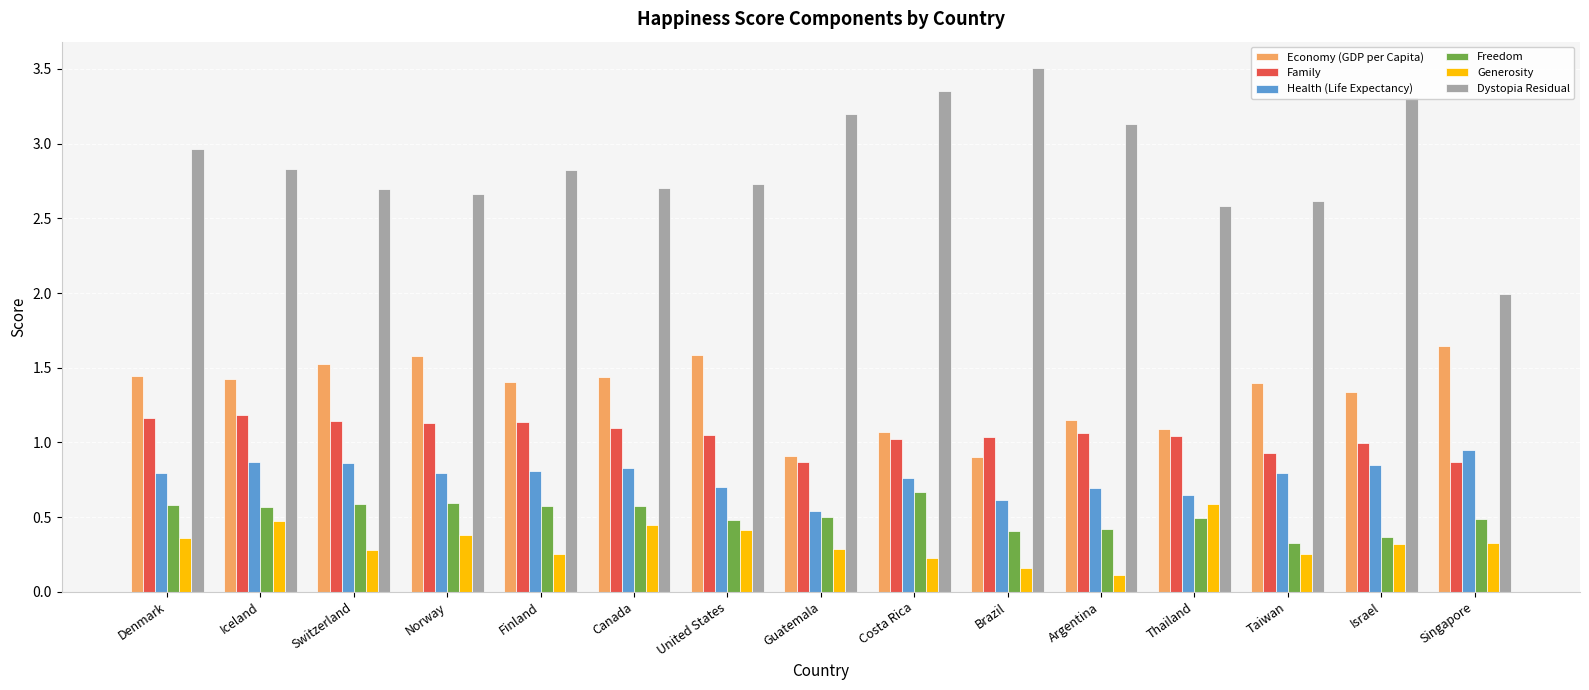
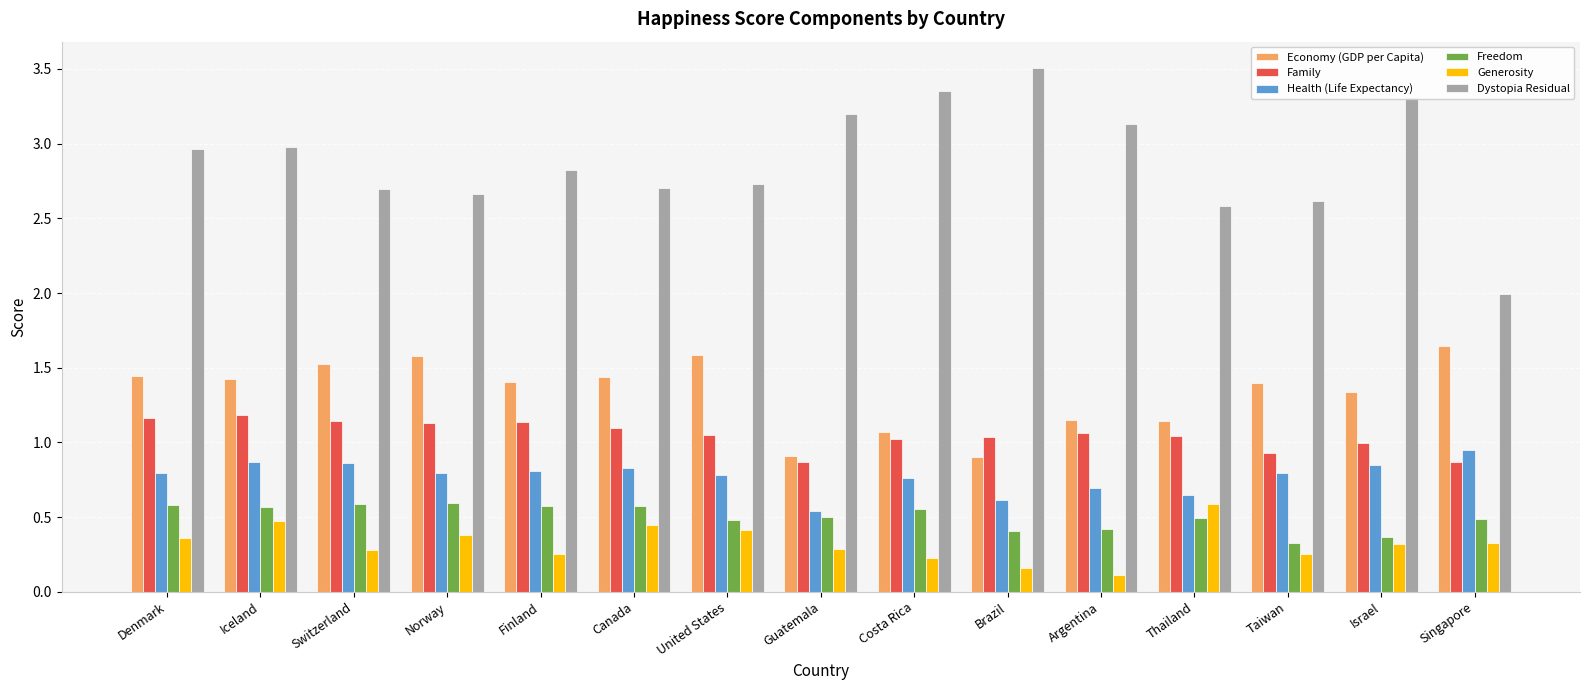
  {
    "Economy (GDP per Capita)": {
      "Denmark": 1.44,
      "Iceland": 1.43,
      "Switzerland": 1.53,
      "Norway": 1.58,
      "Finland": 1.41,
      "Canada": 1.44,
      "United States": 1.58,
      "Guatemala": 0.91,
      "Costa Rica": 1.07,
      "Brazil": 0.90,
      "Argentina": 1.15,
-     "Thailand": 1.09,
+     "Thailand": 1.14,
      "Taiwan": 1.40,
      "Israel": 1.34,
      "Singapore": 1.65
    },
    "Family": {
      "Denmark": 1.16,
      "Iceland": 1.18,
      "Switzerland": 1.15,
      "Norway": 1.13,
      "Finland": 1.13,
      "Canada": 1.10,
      "United States": 1.05,
      "Guatemala": 0.87,
      "Costa Rica": 1.02,
      "Brazil": 1.04,
      "Argentina": 1.07,
      "Thailand": 1.04,
      "Taiwan": 0.93,
      "Israel": 1.00,
      "Singapore": 0.87
    },
    "Health (Life Expectancy)": {
      "Denmark": 0.80,
      "Iceland": 0.87,
      "Switzerland": 0.86,
      "Norway": 0.80,
      "Finland": 0.81,
      "Canada": 0.83,
-     "United States": 0.70,
+     "United States": 0.78,
      "Guatemala": 0.54,
      "Costa Rica": 0.76,
      "Brazil": 0.61,
      "Argentina": 0.70,
      "Thailand": 0.65,
      "Taiwan": 0.80,
      "Israel": 0.85,
      "Singapore": 0.95
    },
    "Freedom": {
      "Denmark": 0.58,
      "Iceland": 0.57,
      "Switzerland": 0.59,
      "Norway": 0.60,
      "Finland": 0.57,
      "Canada": 0.57,
      "United States": 0.48,
      "Guatemala": 0.50,
-     "Costa Rica": 0.67,
+     "Costa Rica": 0.55,
      "Brazil": 0.40,
      "Argentina": 0.42,
      "Thailand": 0.50,
      "Taiwan": 0.32,
      "Israel": 0.36,
      "Singapore": 0.49
    },
    "Generosity": {
      "Denmark": 0.36,
      "Iceland": 0.48,
      "Switzerland": 0.28,
      "Norway": 0.38,
      "Finland": 0.25,
      "Canada": 0.45,
      "United States": 0.41,
      "Guatemala": 0.29,
      "Costa Rica": 0.23,
      "Brazil": 0.16,
      "Argentina": 0.11,
      "Thailand": 0.59,
      "Taiwan": 0.25,
      "Israel": 0.32,
      "Singapore": 0.33
    },
    "Dystopia Residual": {
      "Denmark": 2.97,
-     "Iceland": 2.83,
+     "Iceland": 2.98,
      "Switzerland": 2.69,
      "Norway": 2.66,
      "Finland": 2.83,
      "Canada": 2.70,
      "United States": 2.73,
      "Guatemala": 3.20,
      "Costa Rica": 3.35,
      "Brazil": 3.51,
      "Argentina": 3.13,
      "Thailand": 2.58,
      "Taiwan": 2.62,
      "Singapore": 1.99
    }
  }
